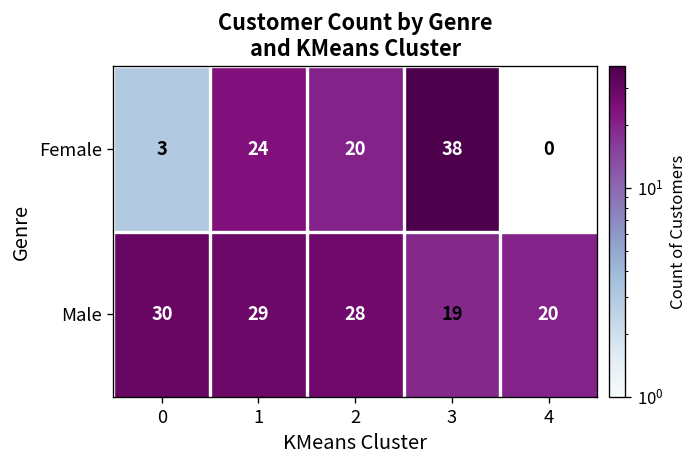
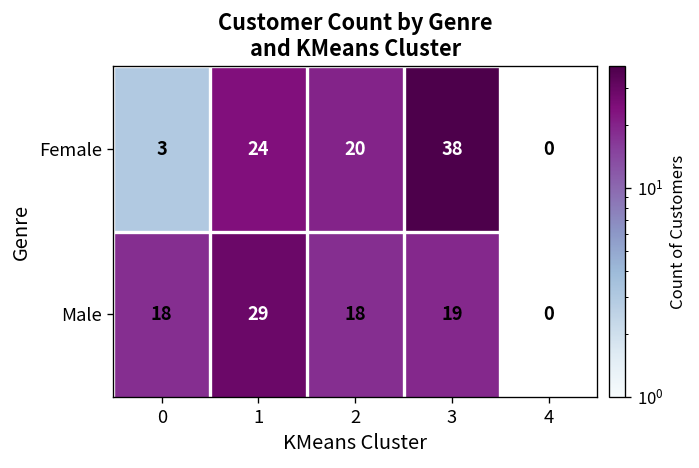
  {
    "Female": {
      "0": 3,
      "1": 24,
      "2": 20,
      "3": 38,
      "4": 0
    },
    "Male": {
-     "0": 30,
+     "0": 18,
      "1": 29,
-     "2": 28,
+     "2": 18,
      "3": 19,
-     "4": 20
+     "4": 0
    }
  }
